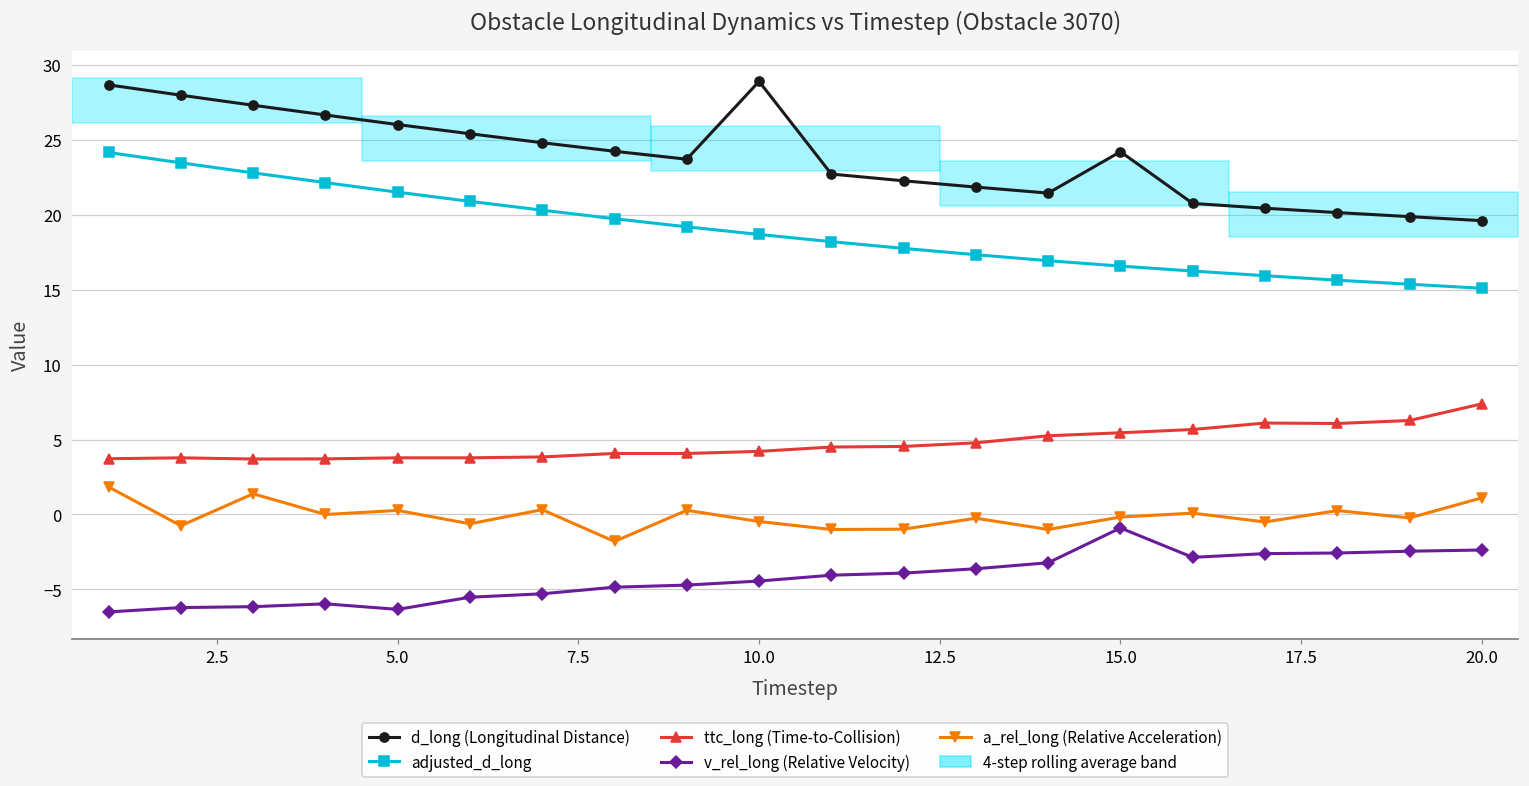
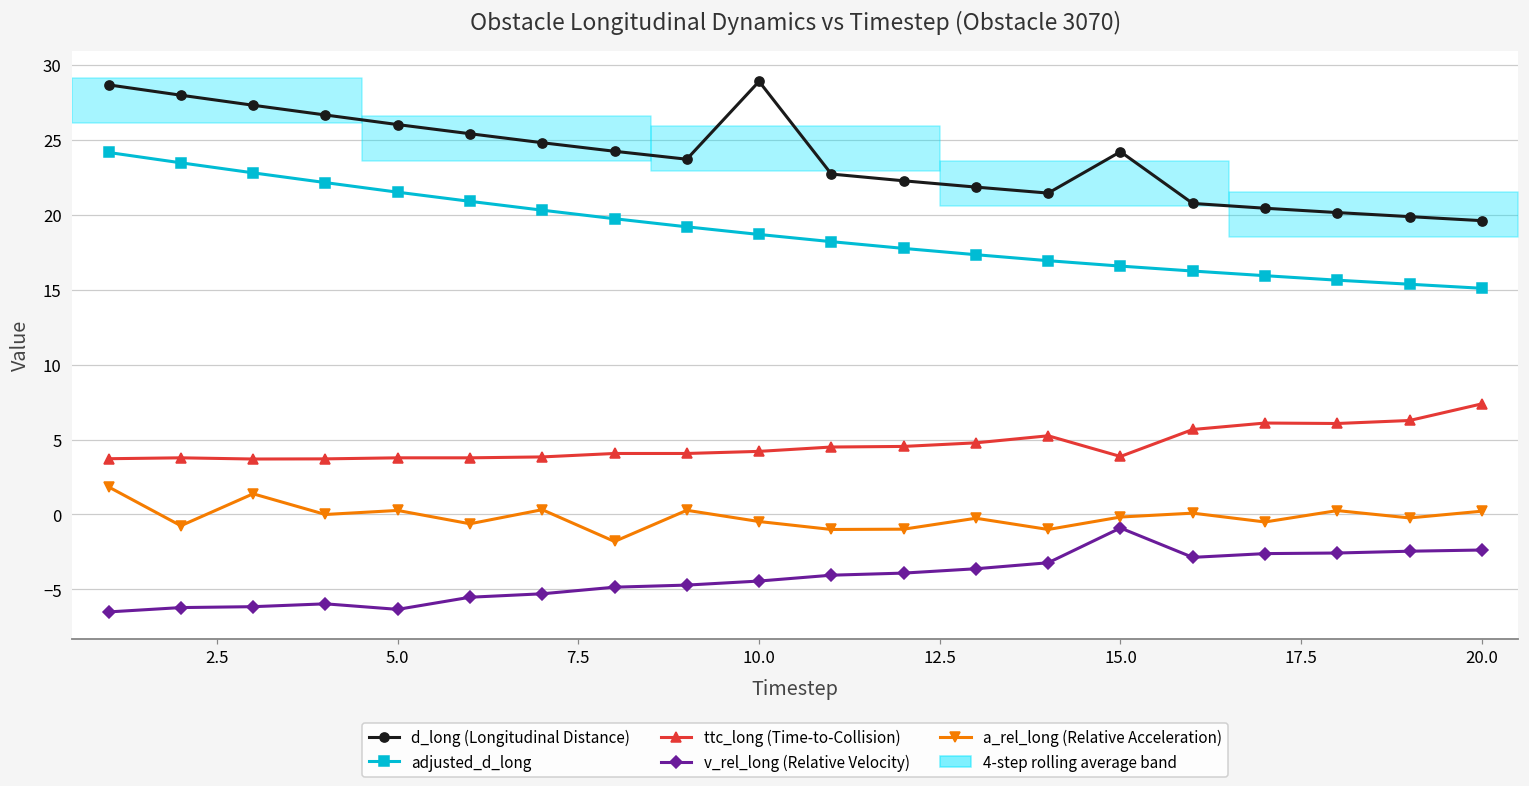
  {
    "d_long (Longitudinal Distance)": {
      "5.0": 26.0,
      "10.0": 28.9,
      "15.0": 24.2,
      "20.0": 19.6
    },
    "ttc_long (Time-to-Collision)": {
      "5.0": 3.8,
      "10.0": 4.2,
-     "15.0": 5.5,
+     "15.0": 3.9,
      "20.0": 7.4
    },
    "v_rel_long (Relative Velocity)": {
      "5.0": -6.3,
      "10.0": -4.4,
      "15.0": -0.9,
      "20.0": -2.4
    },
    "a_rel_long (Relative Acceleration)": {
      "5.0": 0.3,
      "10.0": -0.5,
      "15.0": -0.2,
-     "20.0": 1.1
+     "20.0": 0.2
    }
  }
